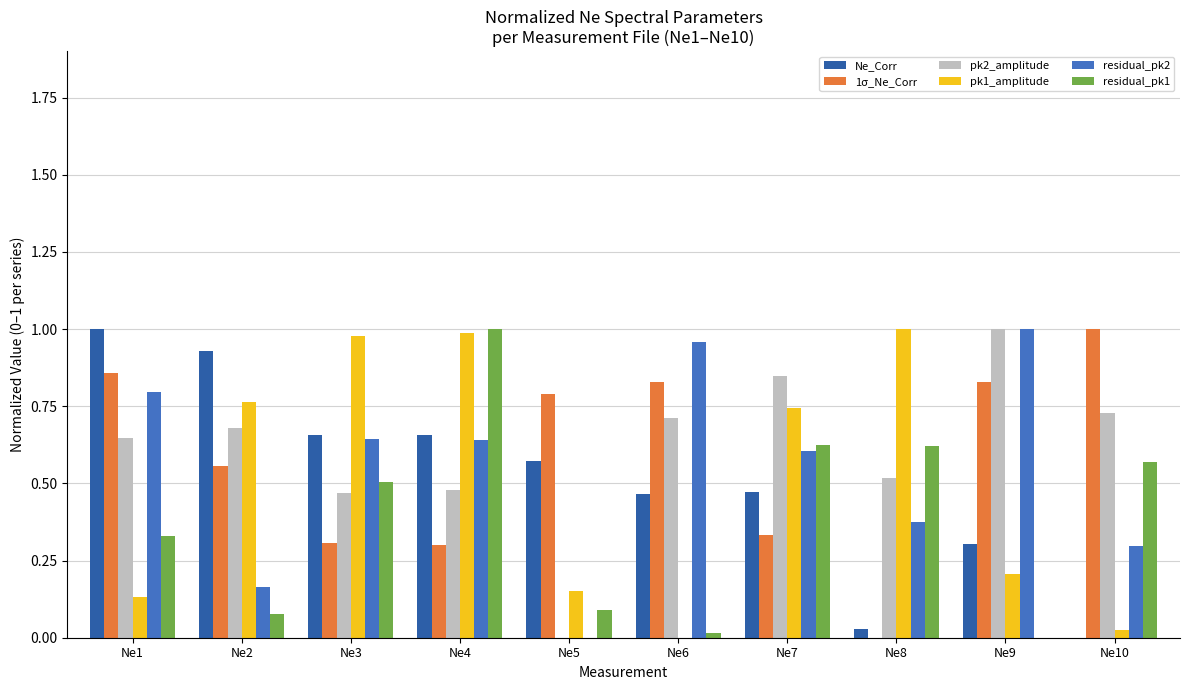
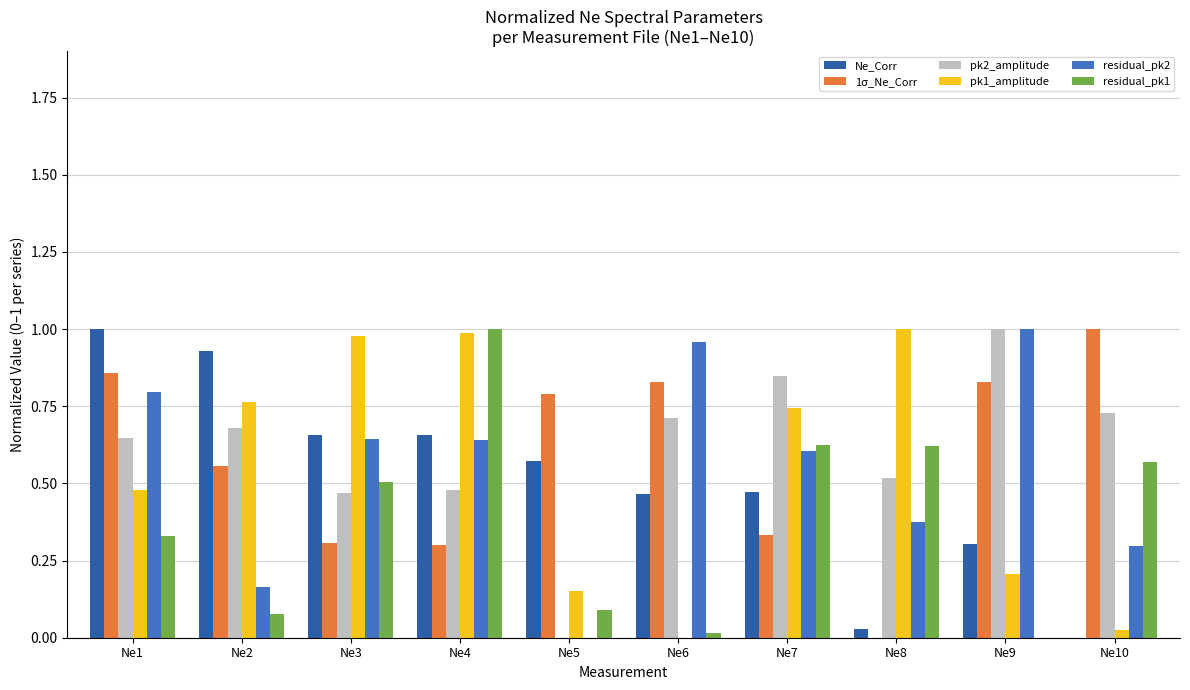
  {
    "1σ_Ne_Corr": {
      "Ne1": 0.86,
      "Ne2": 0.56,
      "Ne3": 0.31,
      "Ne4": 0.30,
      "Ne5": 0.79,
      "Ne6": 0.83,
      "Ne7": 0.33,
      "Ne8": 0.00,
      "Ne9": 0.83,
      "Ne10": 1.00
    },
    "pk2_amplitude": {
      "Ne1": 0.65,
      "Ne2": 0.68,
      "Ne3": 0.47,
      "Ne4": 0.48,
      "Ne5": 0.00,
      "Ne6": 0.71,
      "Ne7": 0.85,
      "Ne8": 0.52,
      "Ne9": 1.00,
      "Ne10": 0.73
    },
    "pk1_amplitude": {
-     "Ne1": 0.13,
+     "Ne1": 0.48,
      "Ne2": 0.76,
      "Ne3": 0.98,
      "Ne4": 0.99,
      "Ne5": 0.15,
      "Ne6": 0.00,
      "Ne7": 0.74,
      "Ne8": 1.00,
      "Ne9": 0.21,
      "Ne10": 0.03
    },
    "residual_pk1": {
      "Ne1": 0.33,
      "Ne2": 0.08,
      "Ne3": 0.50,
      "Ne4": 1.00,
      "Ne5": 0.09,
      "Ne6": 0.02,
      "Ne7": 0.62,
      "Ne8": 0.62,
      "Ne9": 0.00,
      "Ne10": 0.57
    }
  }
